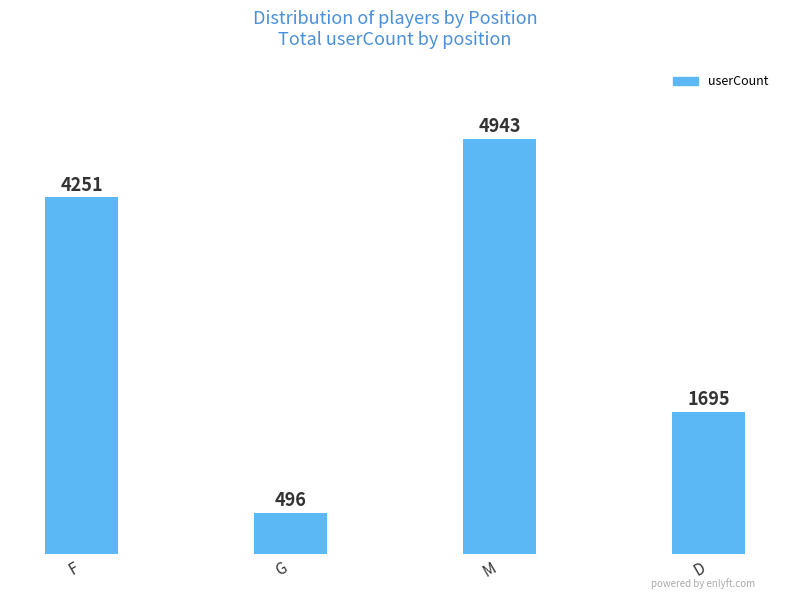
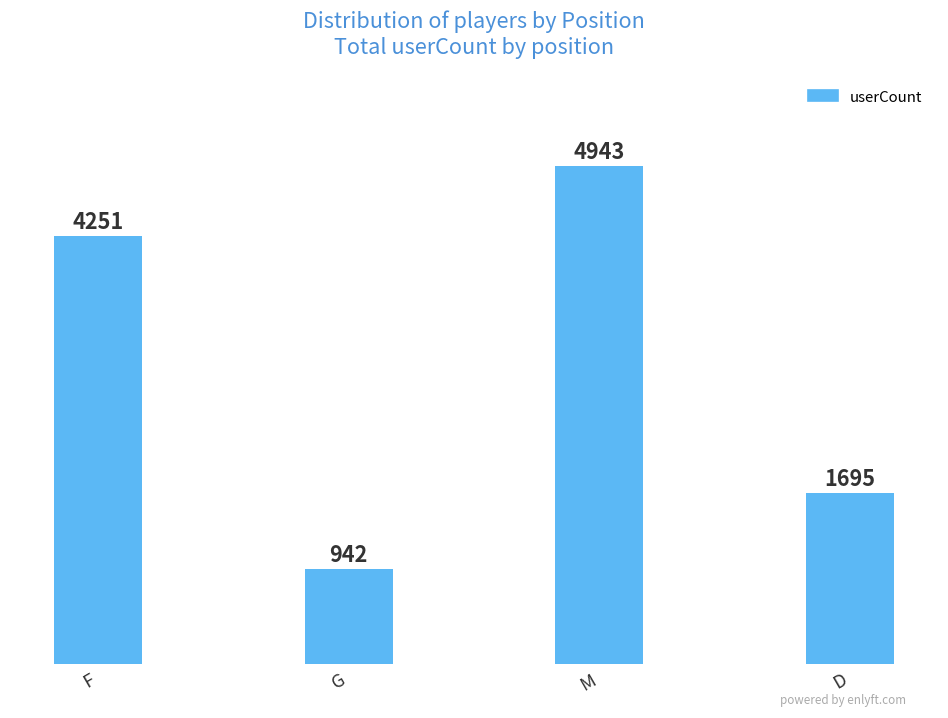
  {
    "F": 4251,
-   "G": 496,
+   "G": 942,
    "M": 4943,
    "D": 1695
  }
